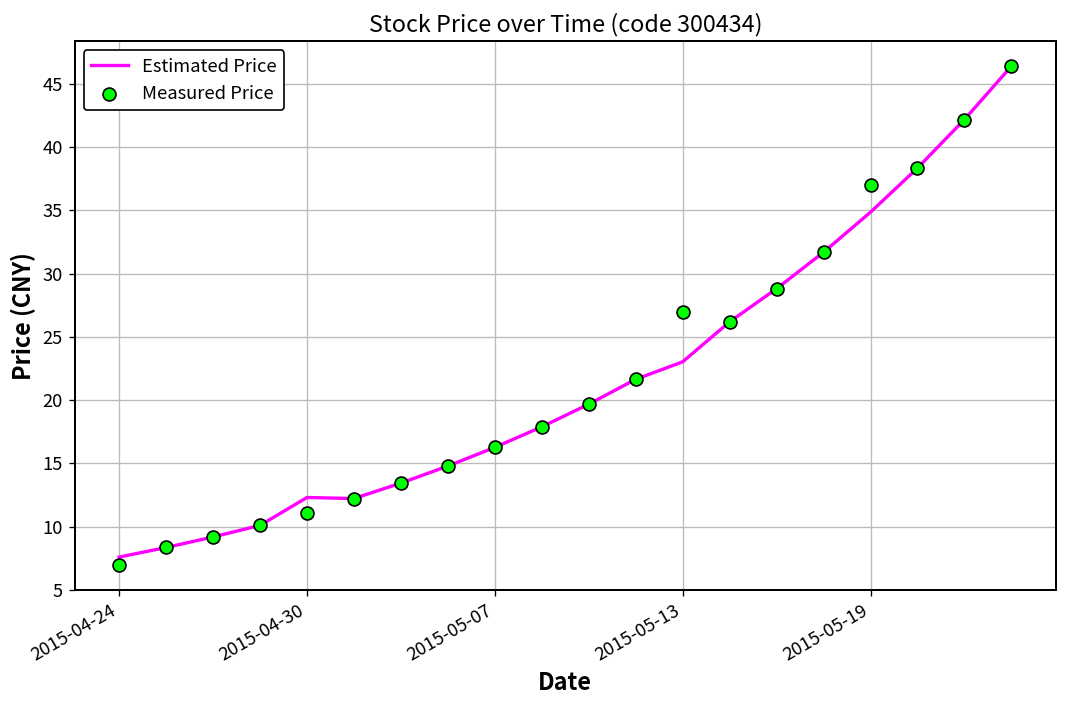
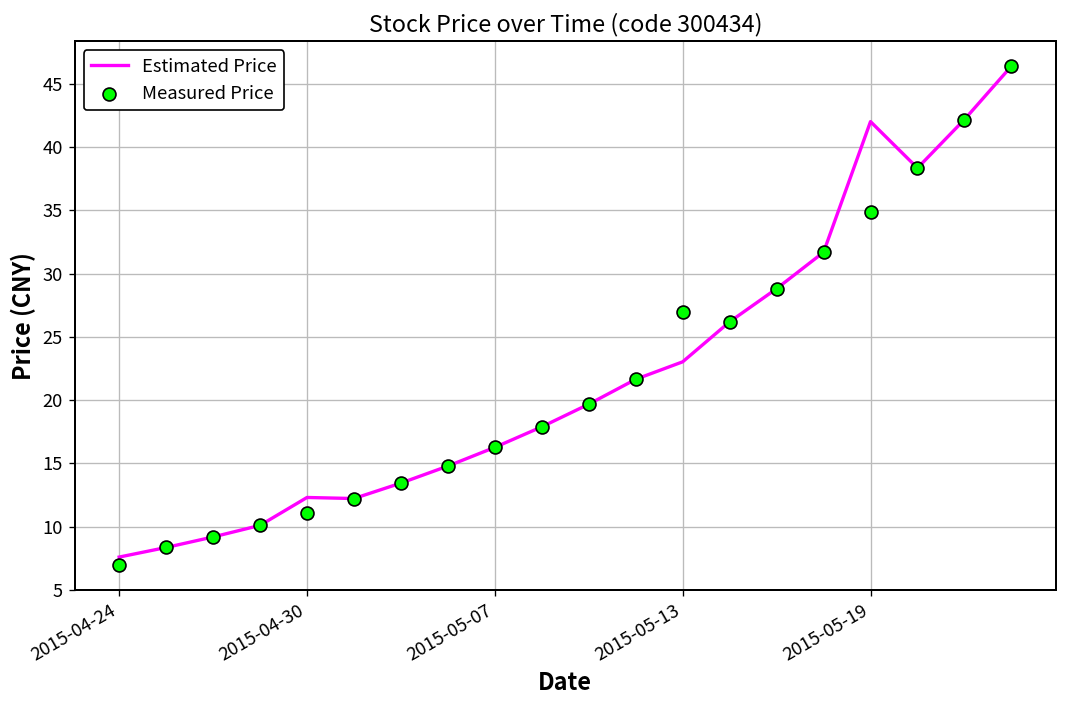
  {
    "Estimated Price": {
      "2015-04-24": 7.6,
      "2015-04-30": 12.3,
      "2015-05-13": 23.0,
-     "2015-05-19": 34.9
+     "2015-05-19": 42.0
    },
    "Measured Price": {
-     "2015-05-19": 37.0
+     "2015-05-19": 34.9
    }
  }
